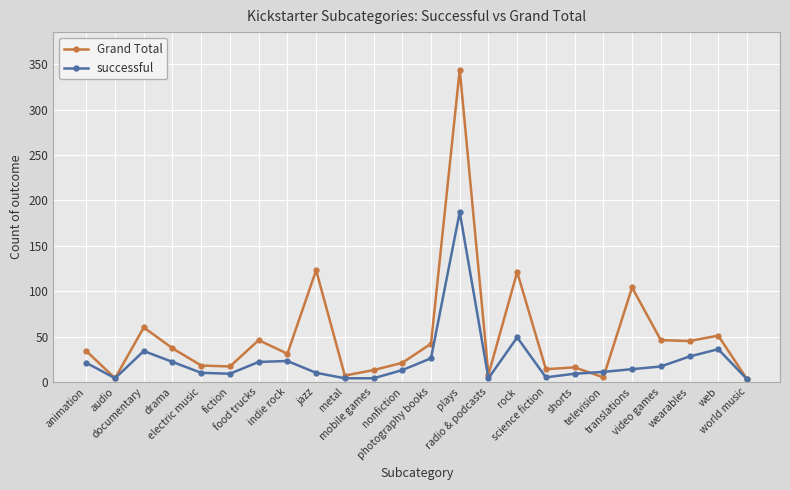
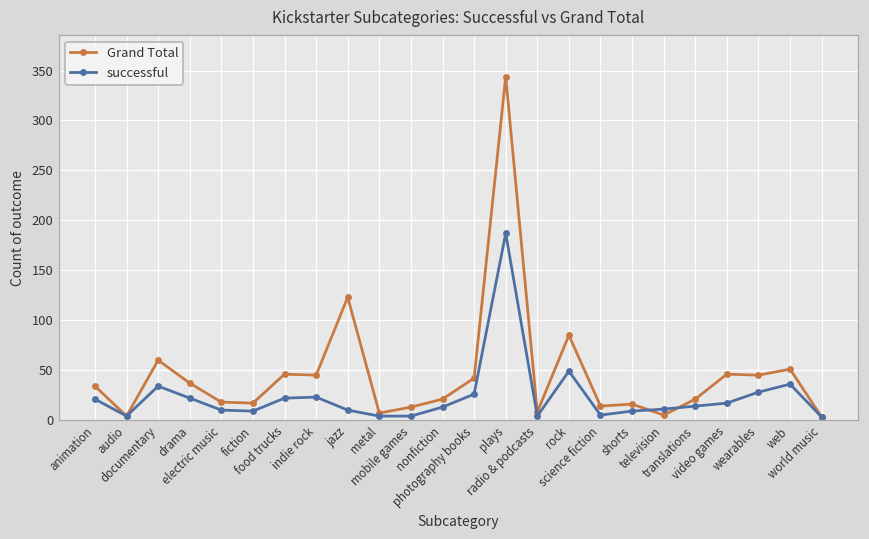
  {
    "Grand Total": {
      "animation": 30,
      "documentary": 60,
      "drama": 40,
      "electric music": 20,
      "fiction": 20,
      "food trucks": 50,
-     "indie rock": 30,
+     "indie rock": 50,
      "jazz": 120,
      "metal": 10,
      "mobile games": 10,
      "nonfiction": 20,
      "photography books": 40,
      "plays": 340,
      "radio & podcasts": 10,
-     "rock": 120,
+     "rock": 90,
      "science fiction": 10,
      "shorts": 20,
      "television": 10,
-     "translations": 100,
+     "translations": 20,
      "video games": 50,
      "wearables": 50,
      "web": 50
    },
    "successful": {
      "animation": 20,
      "documentary": 30,
      "drama": 20,
      "electric music": 10,
      "fiction": 10,
      "food trucks": 20,
      "indie rock": 20,
      "jazz": 10,
      "metal": 0,
      "mobile games": 0,
      "nonfiction": 10,
      "photography books": 30,
      "plays": 190,
      "radio & podcasts": 0,
      "rock": 50,
      "science fiction": 10,
      "shorts": 10,
      "television": 10,
      "translations": 10,
      "video games": 20,
      "wearables": 30,
      "web": 40
    }
  }
